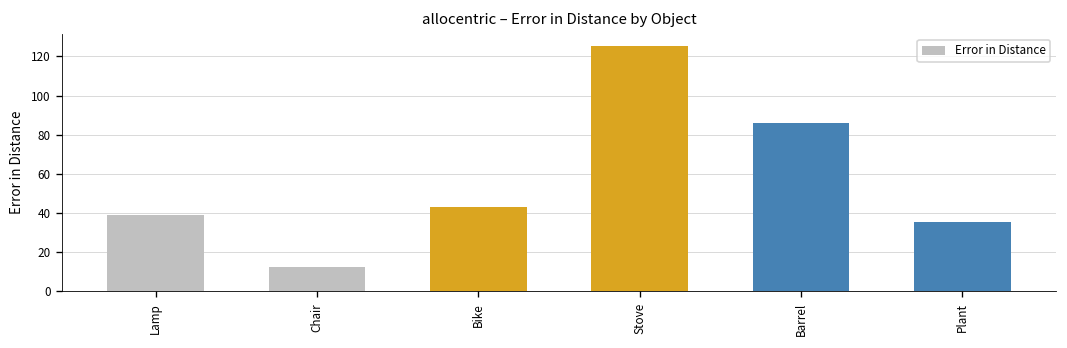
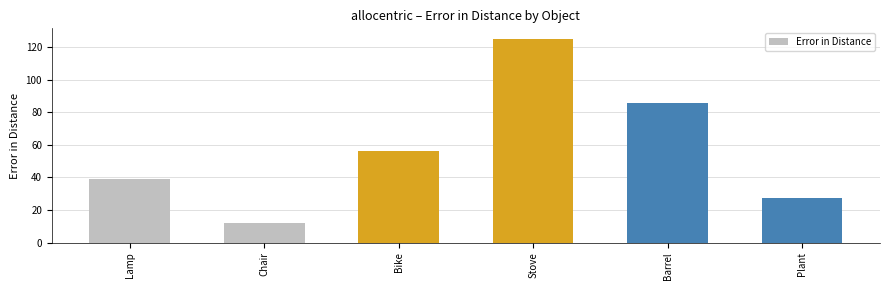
  {
    "Lamp": 39,
    "Chair": 12,
-   "Bike": 43,
+   "Bike": 56,
    "Stove": 125,
    "Barrel": 86,
-   "Plant": 35
+   "Plant": 27
  }
